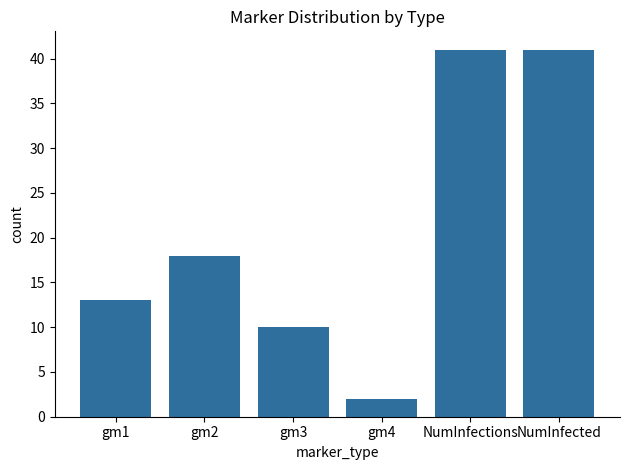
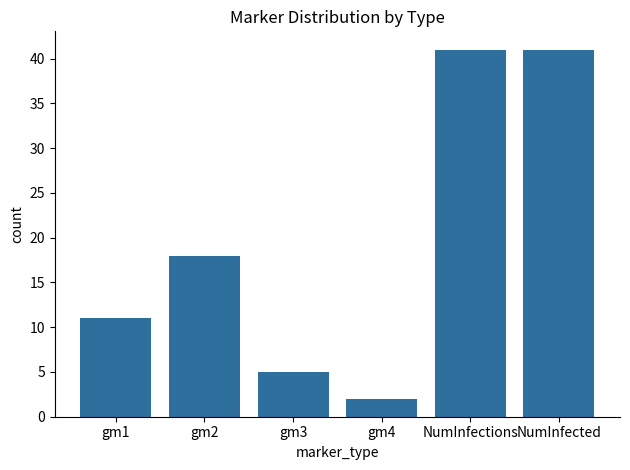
  {
-   "gm1": 13,
+   "gm1": 11,
    "gm2": 18,
-   "gm3": 10,
+   "gm3": 5,
    "gm4": 2,
    "NumInfections": 41,
    "NumInfected": 41
  }
